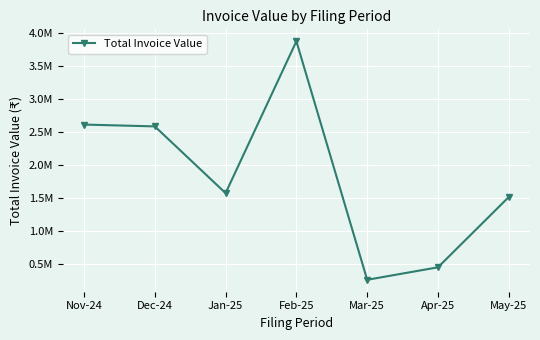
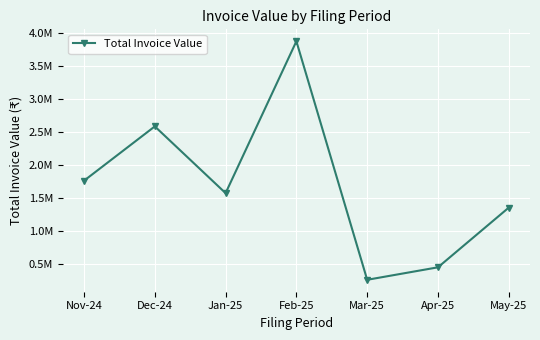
  {
-   "Nov-24": 2600000,
+   "Nov-24": 1800000,
    "Dec-24": 2600000,
    "Jan-25": 1600000,
    "Feb-25": 3900000,
    "Mar-25": 300000,
    "Apr-25": 500000,
-   "May-25": 1500000
+   "May-25": 1400000
  }
